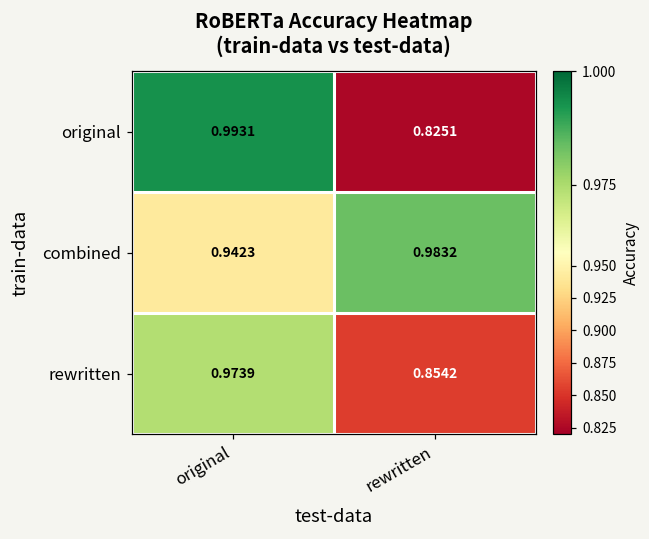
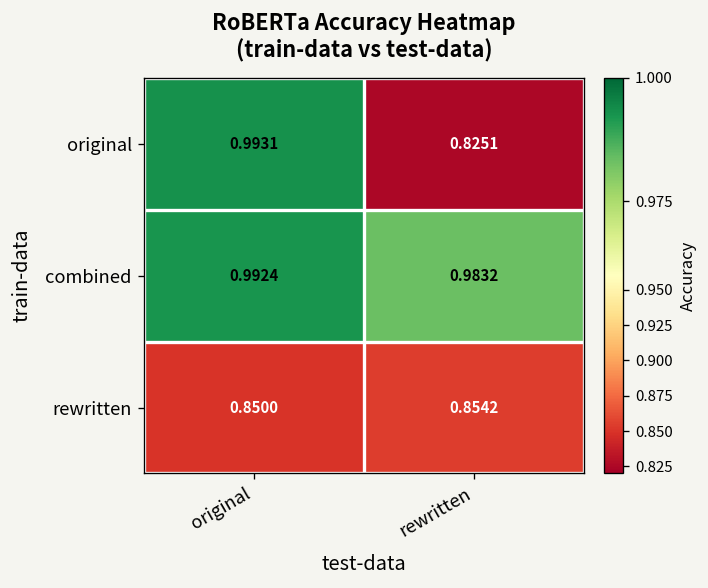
  {
    "original": {
      "original": 0.9931,
      "rewritten": 0.8251
    },
    "combined": {
-     "original": 0.9423,
+     "original": 0.9924,
      "rewritten": 0.9832
    },
    "rewritten": {
-     "original": 0.9739,
+     "original": 0.8500,
      "rewritten": 0.8542
    }
  }
